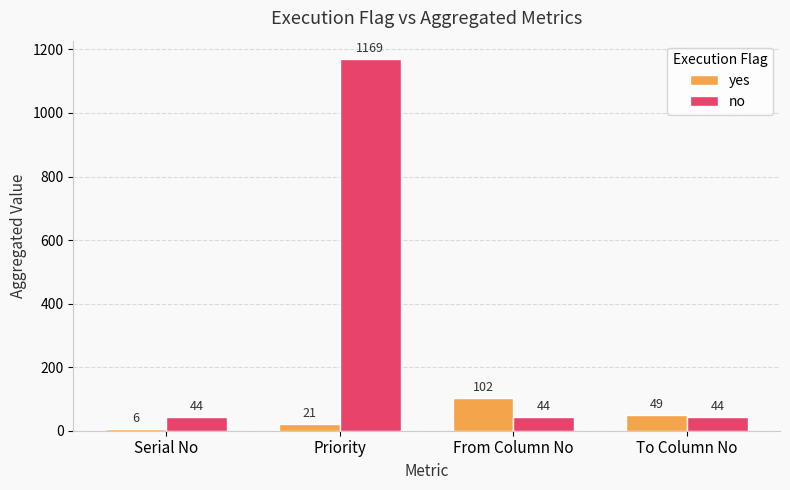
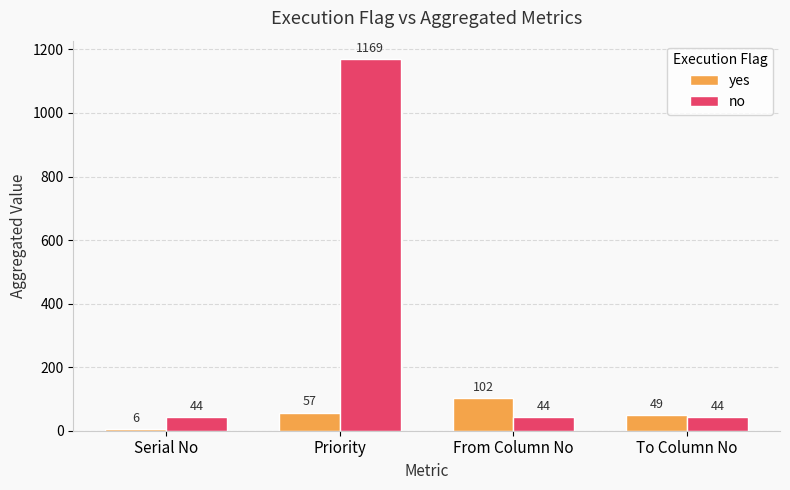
  {
    "yes": {
      "Serial No": 6,
-     "Priority": 21,
+     "Priority": 57,
      "From Column No": 102,
      "To Column No": 49
    },
    "no": {
      "Serial No": 44,
      "Priority": 1169,
      "From Column No": 44,
      "To Column No": 44
    }
  }
